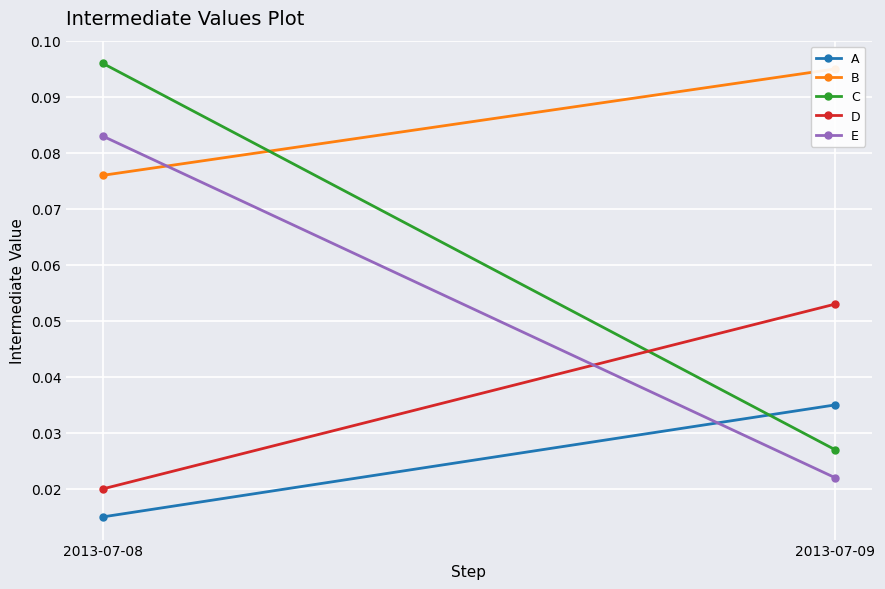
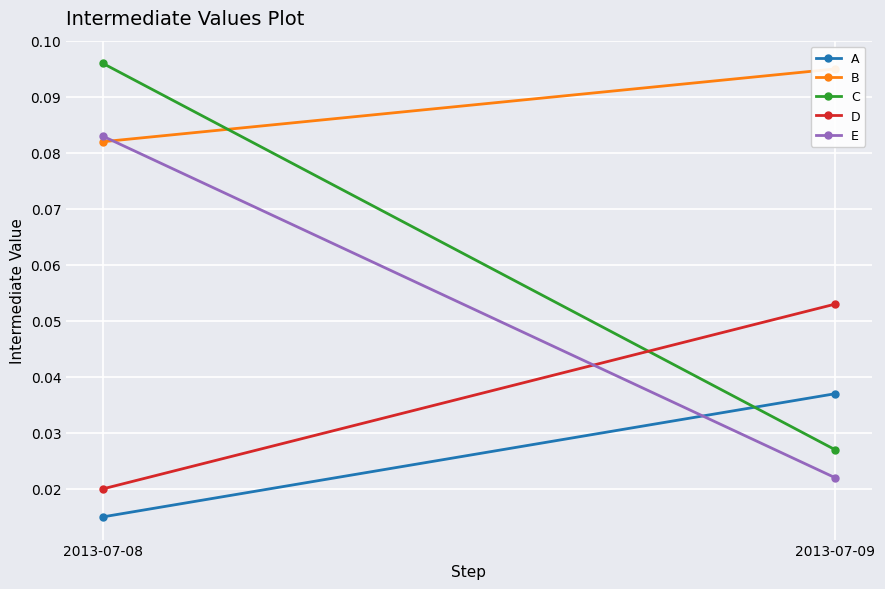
  {
    "A": {
      "2013-07-08": 0.015,
-     "2013-07-09": 0.035
+     "2013-07-09": 0.037
    },
    "B": {
-     "2013-07-08": 0.076
+     "2013-07-08": 0.082
    },
    "C": {
      "2013-07-08": 0.096,
      "2013-07-09": 0.027
    },
    "D": {
      "2013-07-08": 0.020,
      "2013-07-09": 0.053
    },
    "E": {
      "2013-07-08": 0.083,
      "2013-07-09": 0.022
    }
  }
